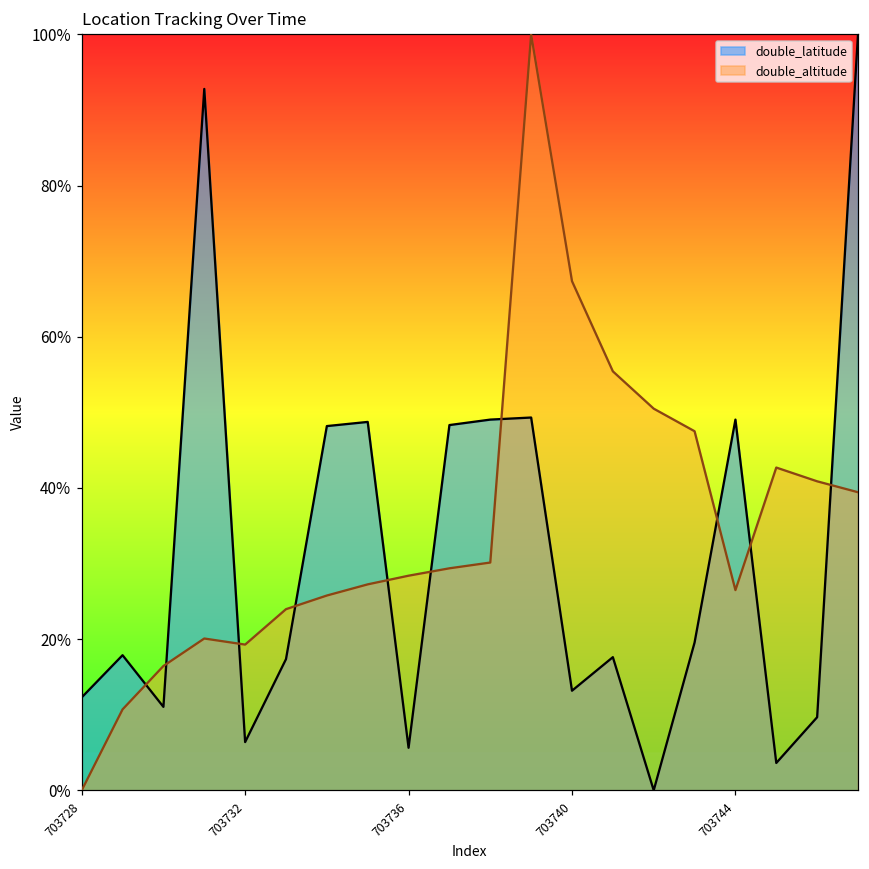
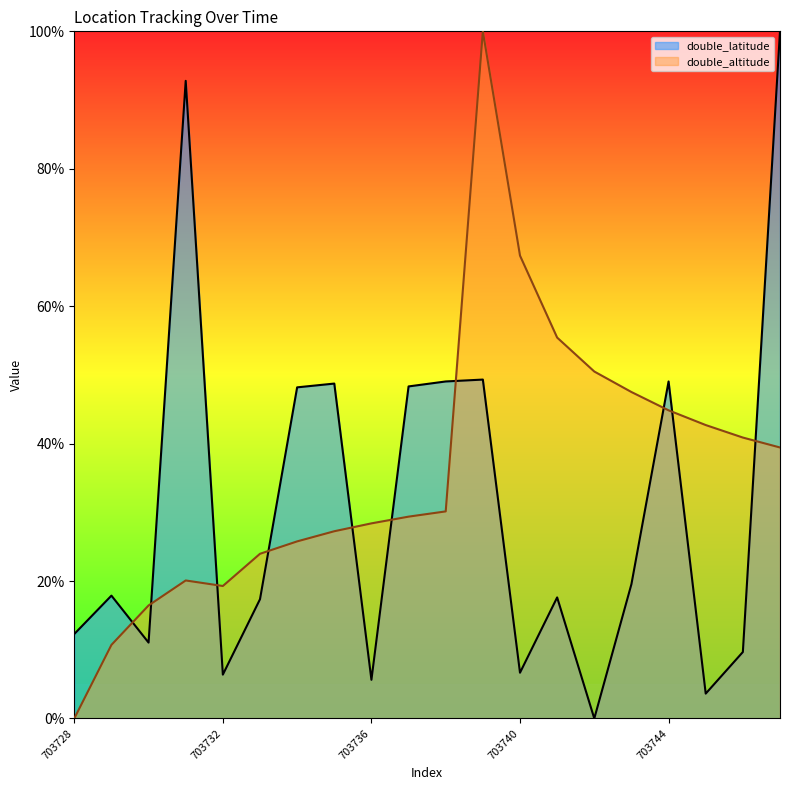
  {
    "double_latitude": {
      "703728": "12%",
      "703732": "6%",
      "703736": "6%",
-     "703740": "13%",
+     "703740": "7%",
      "703744": "49%"
    },
    "double_altitude": {
      "703732": "19%",
      "703736": "28%",
      "703740": "67%",
-     "703744": "26%"
+     "703744": "45%"
    }
  }
